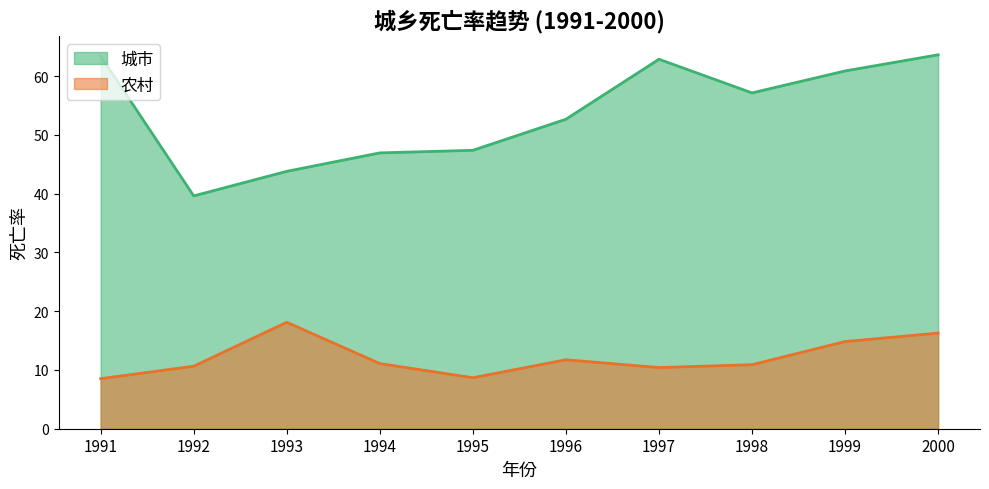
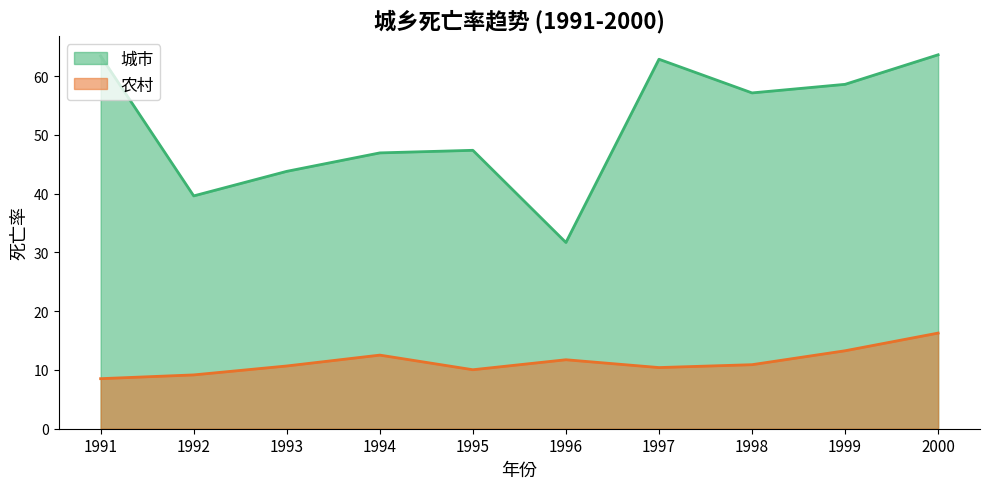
  {
    "城市": {
      "1992": 40,
      "1993": 44,
      "1994": 47,
      "1995": 47,
-     "1996": 53,
+     "1996": 32,
      "1997": 63,
      "1998": 57,
-     "1999": 61,
+     "1999": 59,
      "2000": 64
    },
    "农村": {
      "1991": 9,
-     "1992": 11,
-     "1993": 18,
-     "1994": 11,
-     "1995": 9,
+     "1992": 9,
+     "1993": 11,
+     "1994": 13,
+     "1995": 10,
      "1996": 12,
      "1997": 10,
      "1998": 11,
-     "1999": 15,
+     "1999": 13,
      "2000": 16
    }
  }
